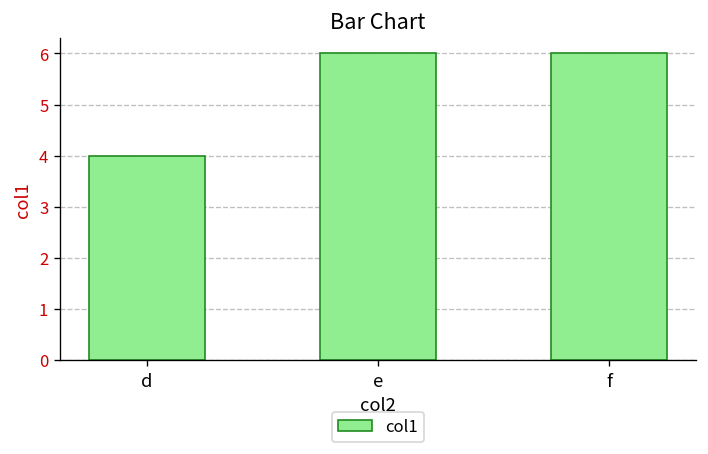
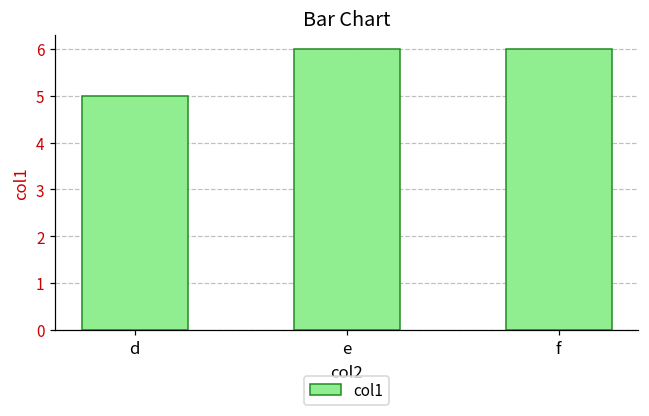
  {
-   "d": 4,
+   "d": 5,
    "e": 6,
    "f": 6
  }
